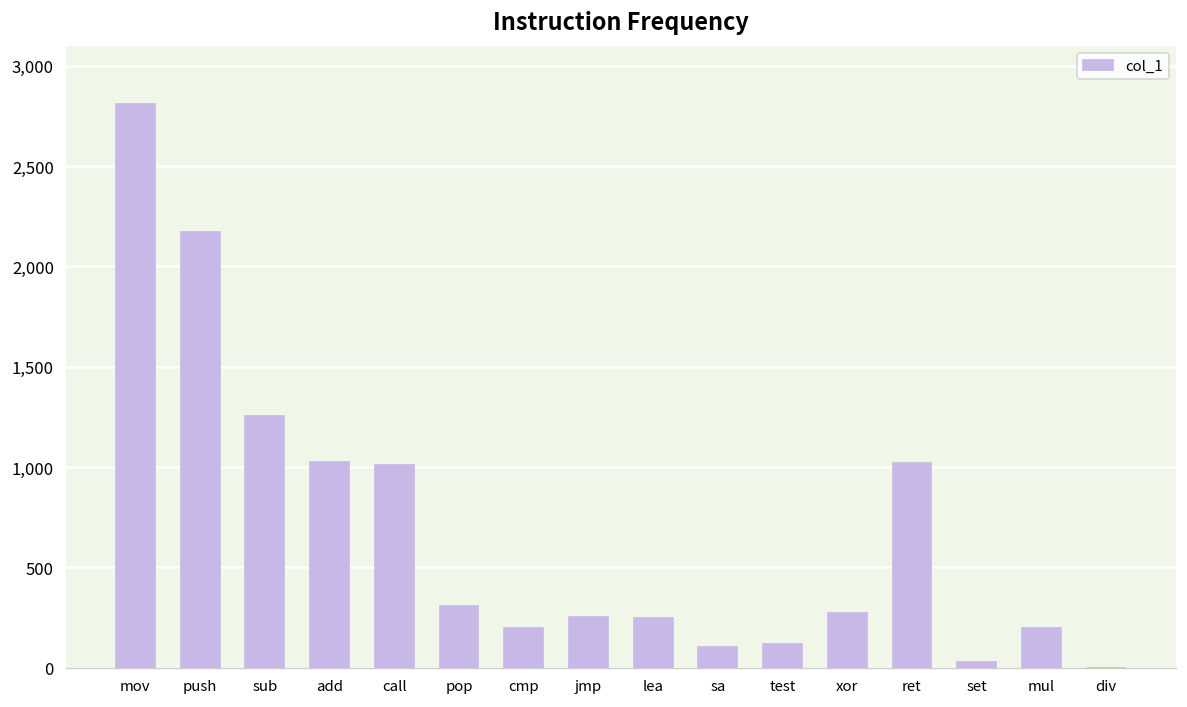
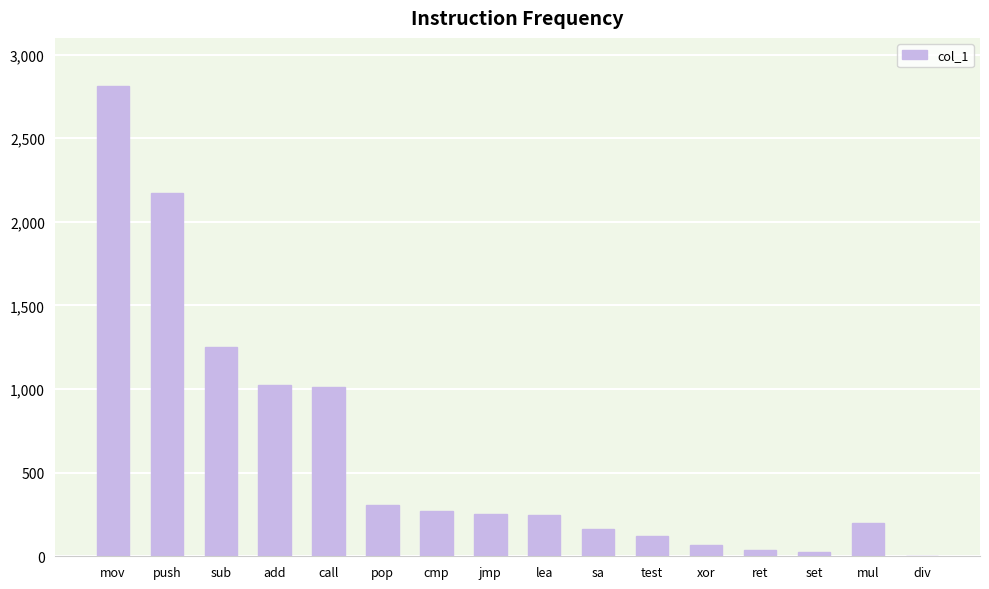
  {
    "mov": "2,810",
    "push": "2,170",
    "sub": "1,250",
    "add": "1,030",
    "call": "1,010",
    "pop": "310",
-   "cmp": "200",
+   "cmp": "270",
    "jmp": "250",
    "lea": "250",
-   "sa": "100",
+   "sa": "170",
    "test": "120",
-   "xor": "280",
-   "ret": "1,020",
+   "xor": "70",
+   "ret": "40",
    "set": "30",
    "mul": "200"
  }
